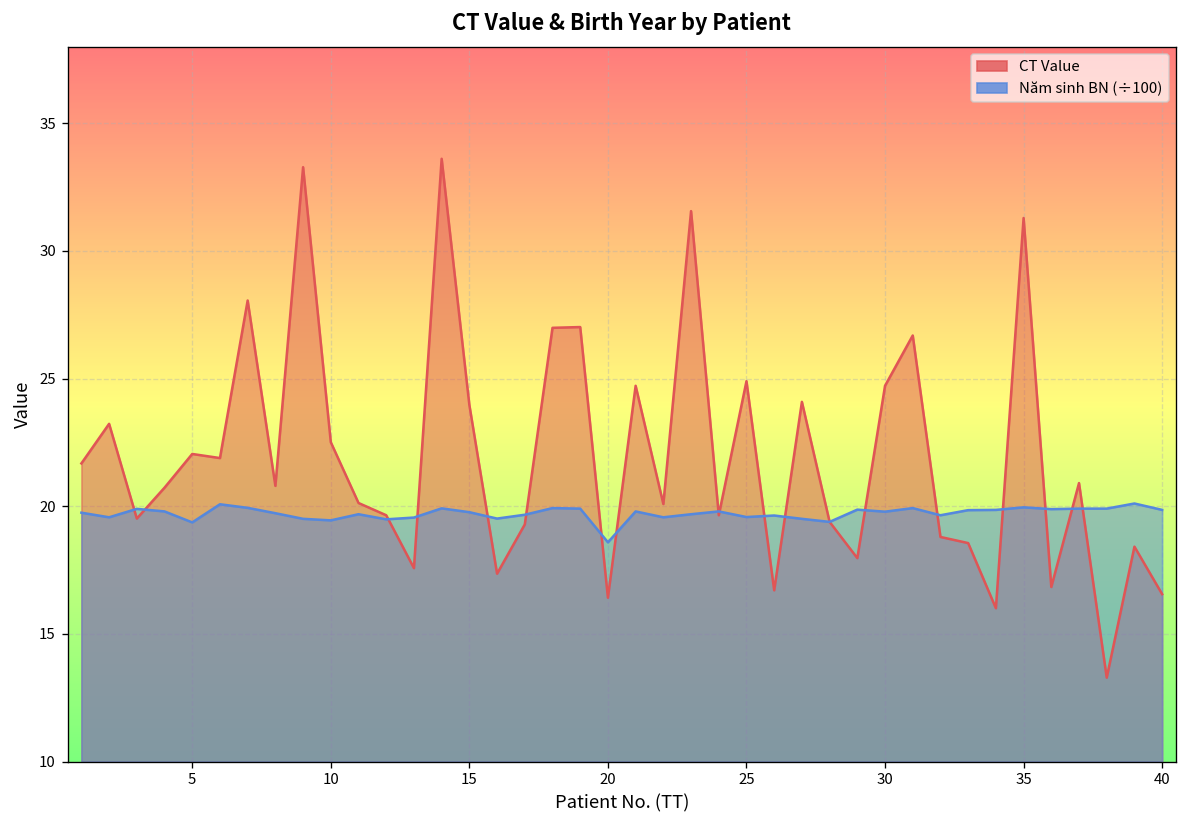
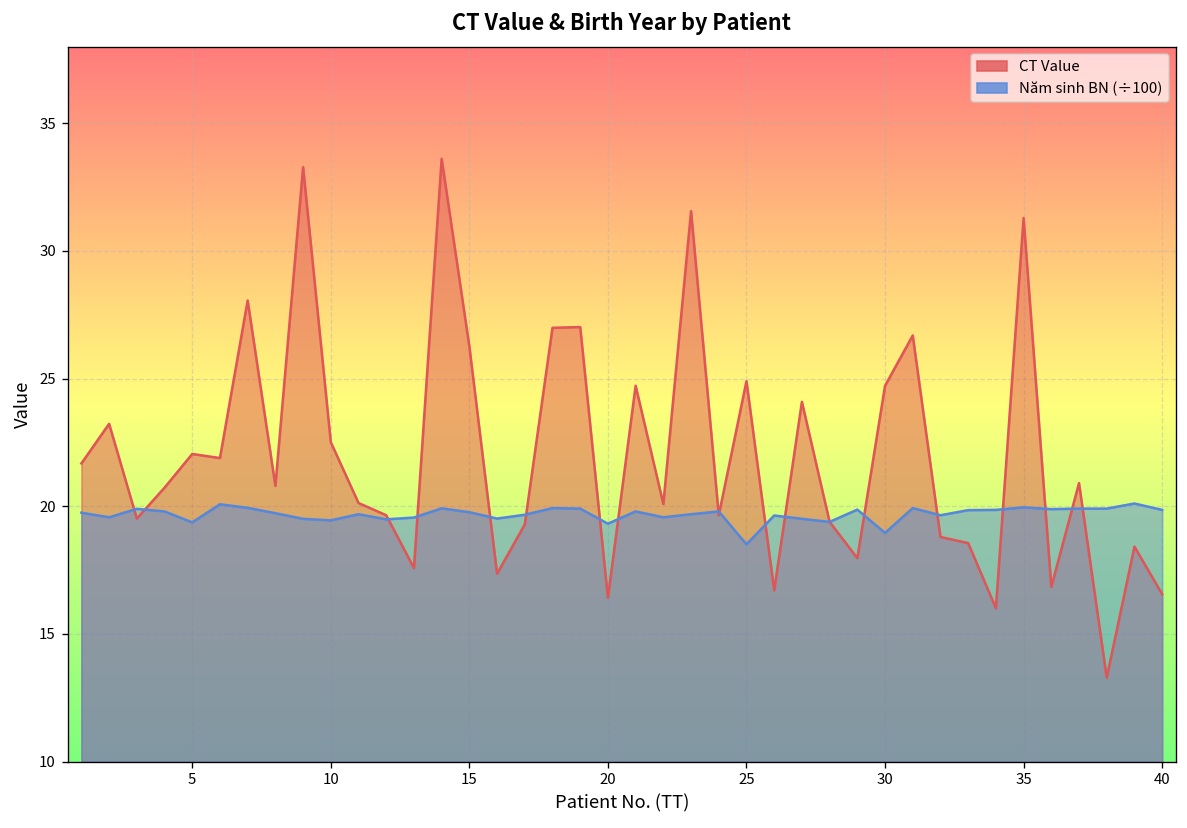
  {
    "CT Value": {
      "5": 22.1,
      "10": 22.5,
-     "15": 24.0,
+     "15": 26.3,
      "20": 16.4,
      "25": 24.9,
      "30": 24.7,
      "35": 31.3,
      "40": 16.6
    },
    "Năm sinh BN (÷100)": {
      "5": 19.4,
      "10": 19.5,
      "15": 19.8,
-     "20": 18.6,
-     "25": 19.6,
-     "30": 19.8,
+     "20": 19.3,
+     "25": 18.5,
+     "30": 19.0,
      "35": 20.0,
      "40": 19.9
    }
  }
